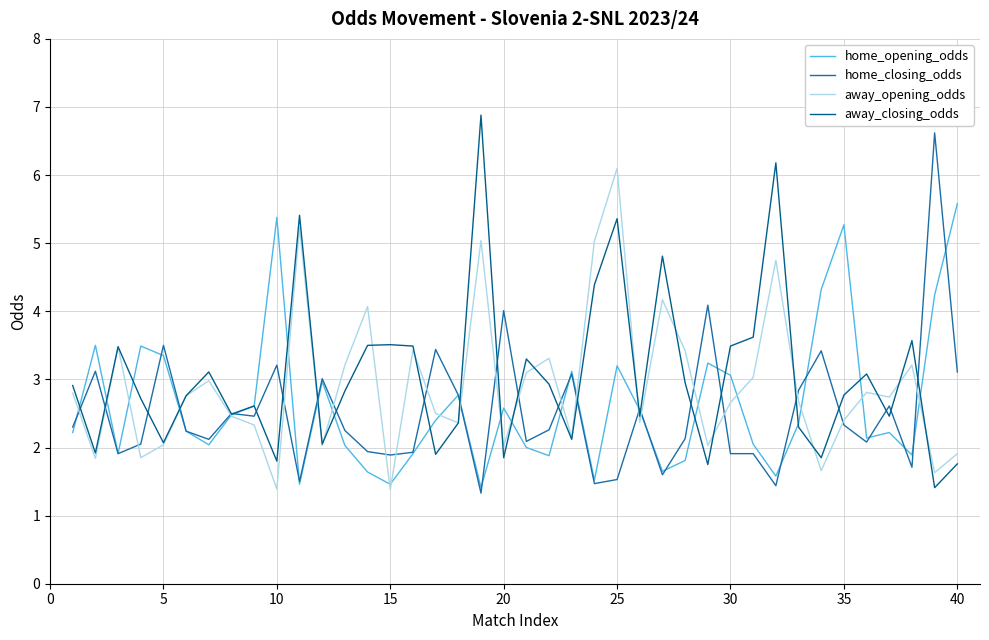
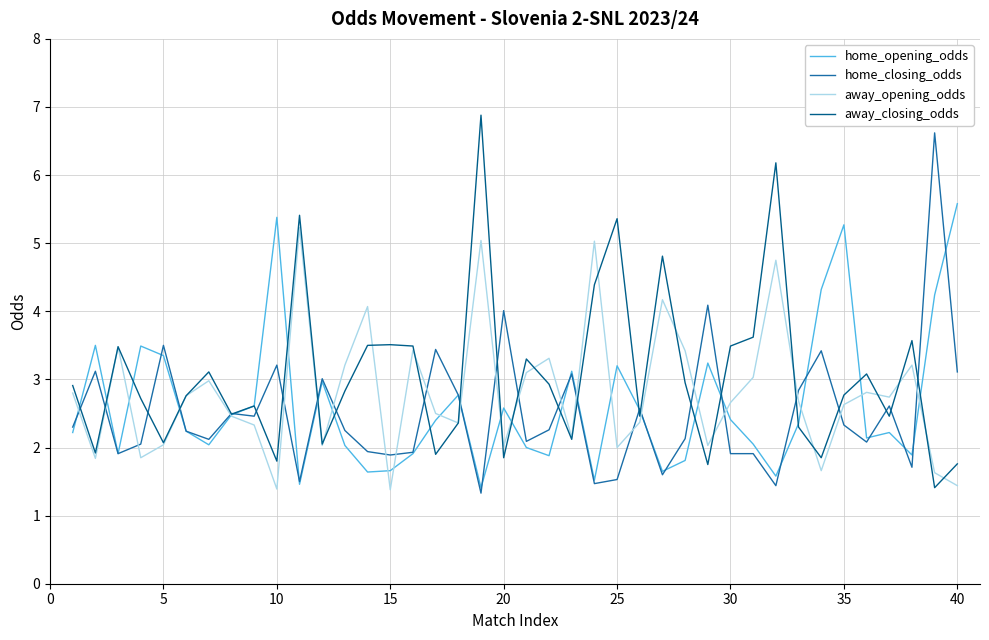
  {
    "home_opening_odds": {
      "5": 3.4,
      "10": 5.4,
-     "15": 1.5,
+     "15": 1.7,
      "20": 2.6,
      "25": 3.2,
-     "30": 3.1,
+     "30": 2.4,
      "35": 5.3,
      "40": 5.6
    },
    "away_opening_odds": {
      "10": 1.4,
      "15": 1.4,
      "20": 2.0,
-     "25": 6.1,
+     "25": 2.0,
      "30": 2.7,
-     "35": 2.4,
-     "40": 1.9
+     "35": 2.6,
+     "40": 1.4
    }
  }
